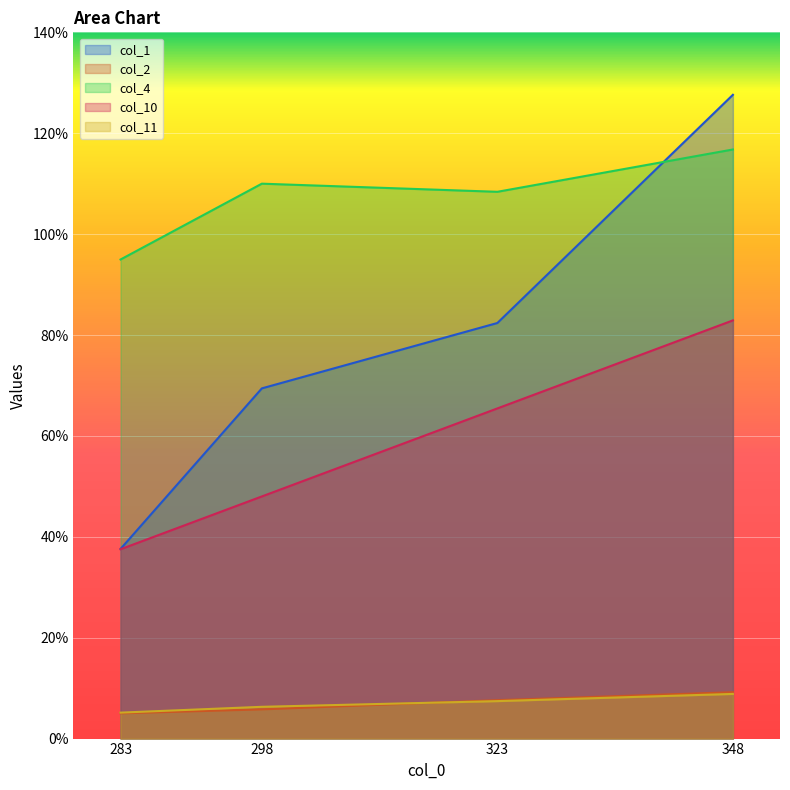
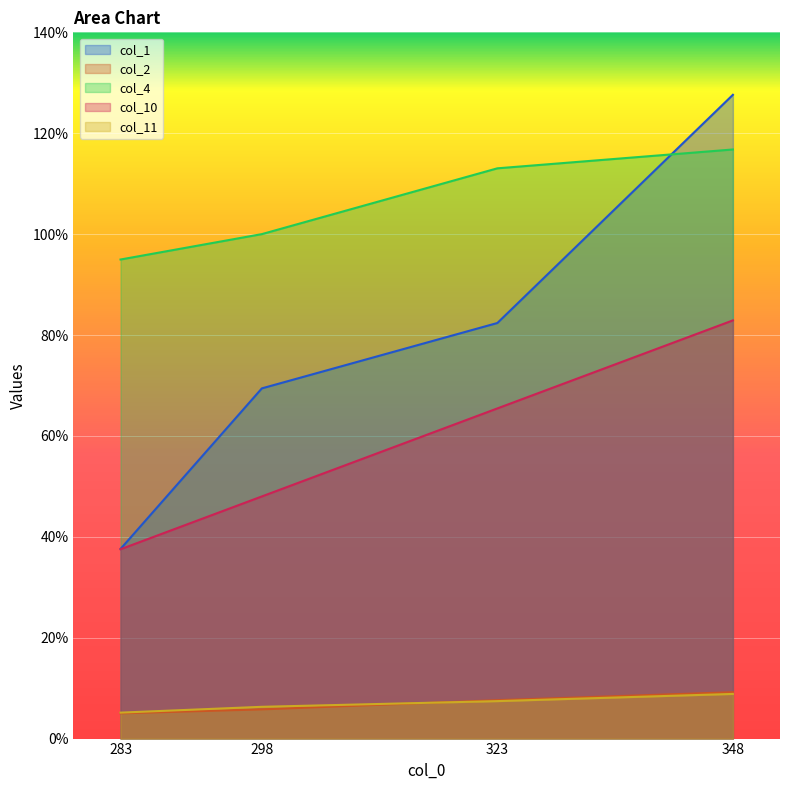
  {
    "col_1": {
      "298": "69%",
      "323": "82%",
      "348": "128%"
    },
    "col_4": {
      "283": "95%",
-     "298": "110%",
-     "323": "108%",
+     "298": "100%",
+     "323": "113%",
      "348": "117%"
    }
  }
